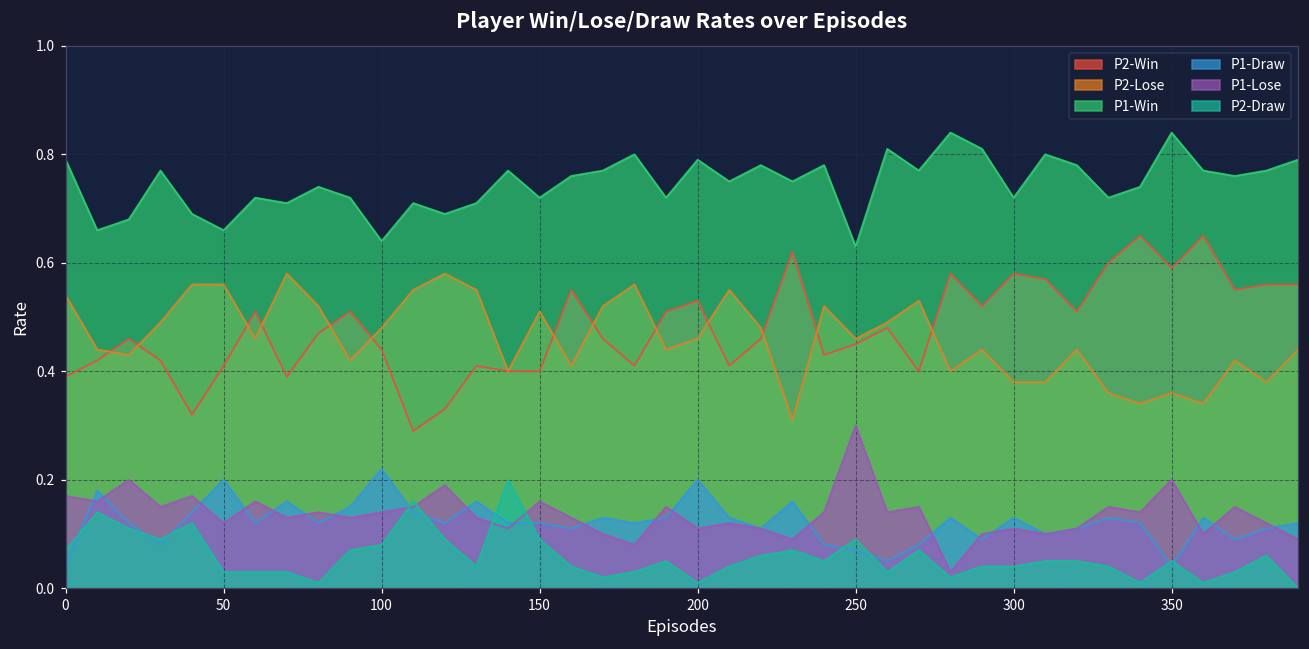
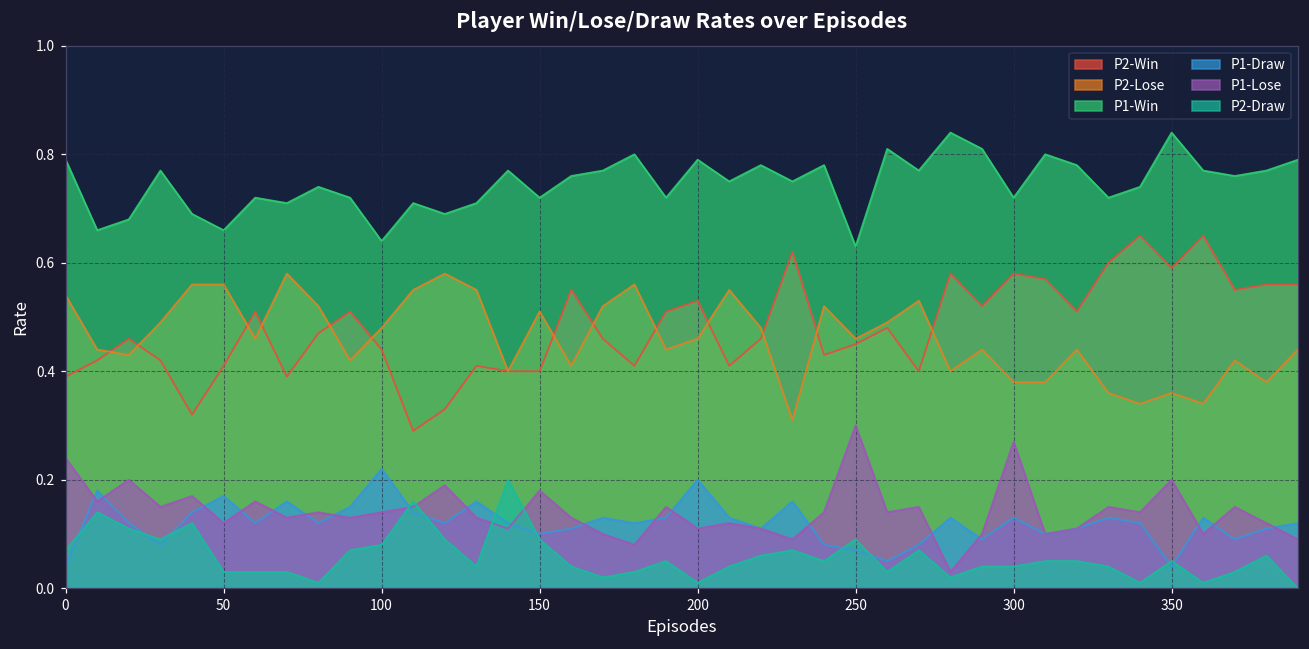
  {
    "P1-Draw": {
      "0": 0.04,
-     "50": 0.20,
+     "50": 0.17,
      "100": 0.22,
-     "150": 0.12,
+     "150": 0.10,
      "200": 0.20,
      "250": 0.07,
      "300": 0.13,
      "350": 0.04
    },
    "P1-Lose": {
-     "0": 0.17,
+     "0": 0.24,
      "50": 0.12,
      "100": 0.14,
-     "150": 0.16,
+     "150": 0.18,
      "200": 0.11,
      "250": 0.30,
-     "300": 0.11,
+     "300": 0.27,
      "350": 0.20
    }
  }
